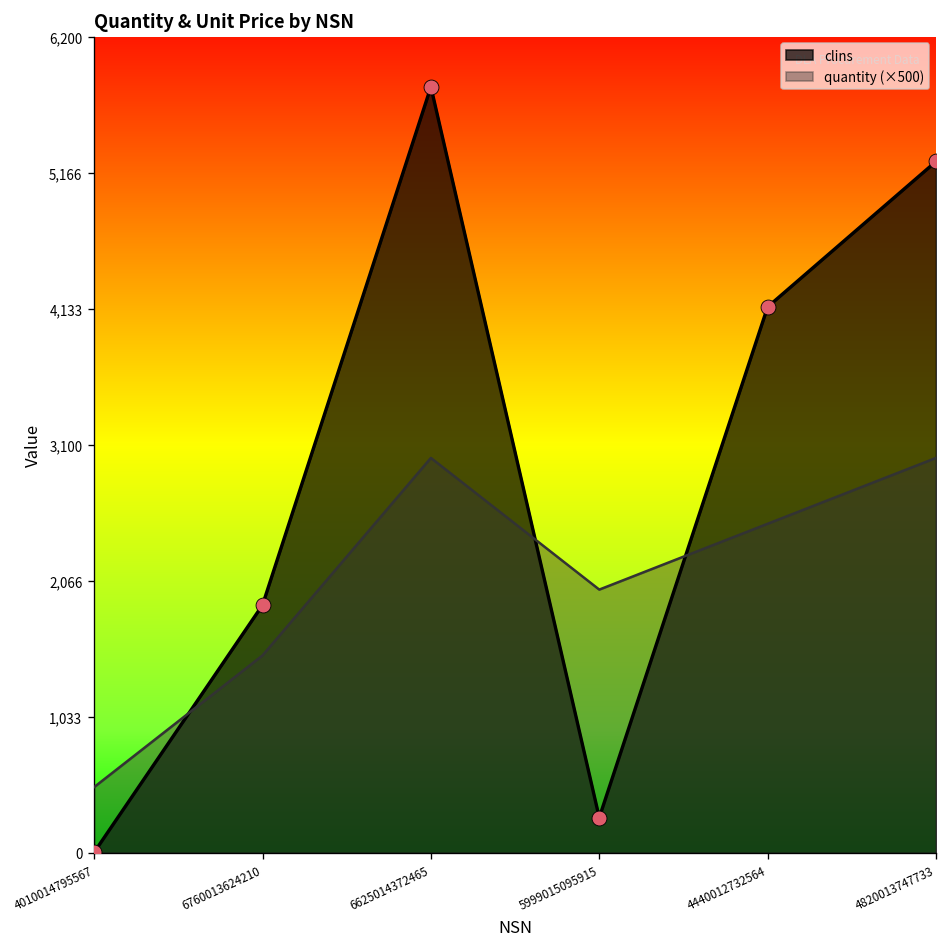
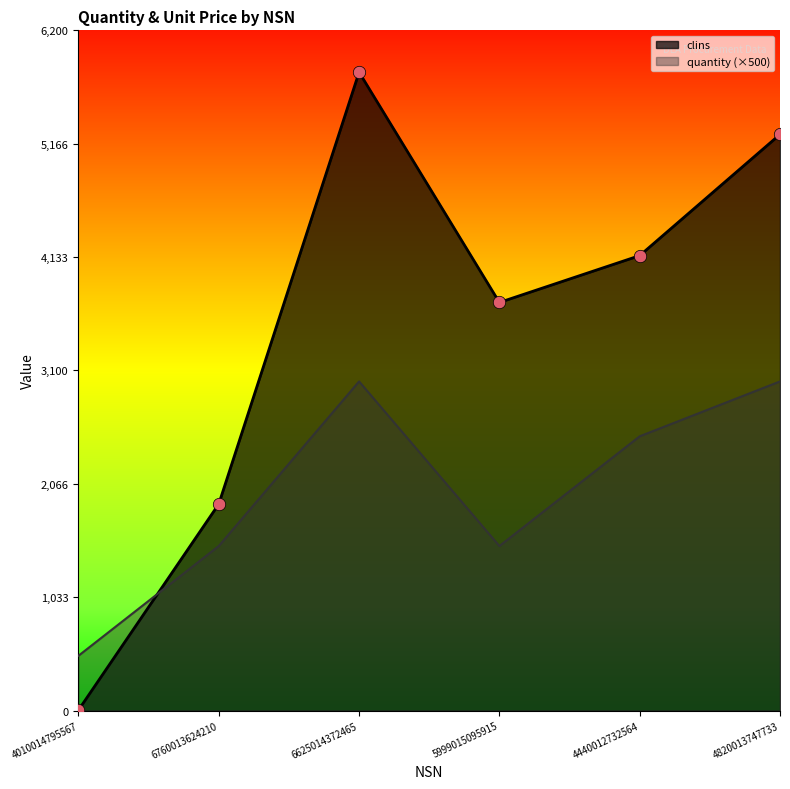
  {
    "clins": {
      "4010014795567": "0",
      "6760013624210": "1,880",
      "6625014372465": "5,820",
-     "5999015095915": "270",
+     "5999015095915": "3,720",
      "4440012732564": "4,150",
      "4820013747733": "5,250"
    },
    "quantity (×500)": {
      "4010014795567": "500",
      "6760013624210": "1,500",
      "6625014372465": "3,000",
-     "5999015095915": "2,000",
+     "5999015095915": "1,500",
      "4440012732564": "2,500",
      "4820013747733": "3,000"
    }
  }
